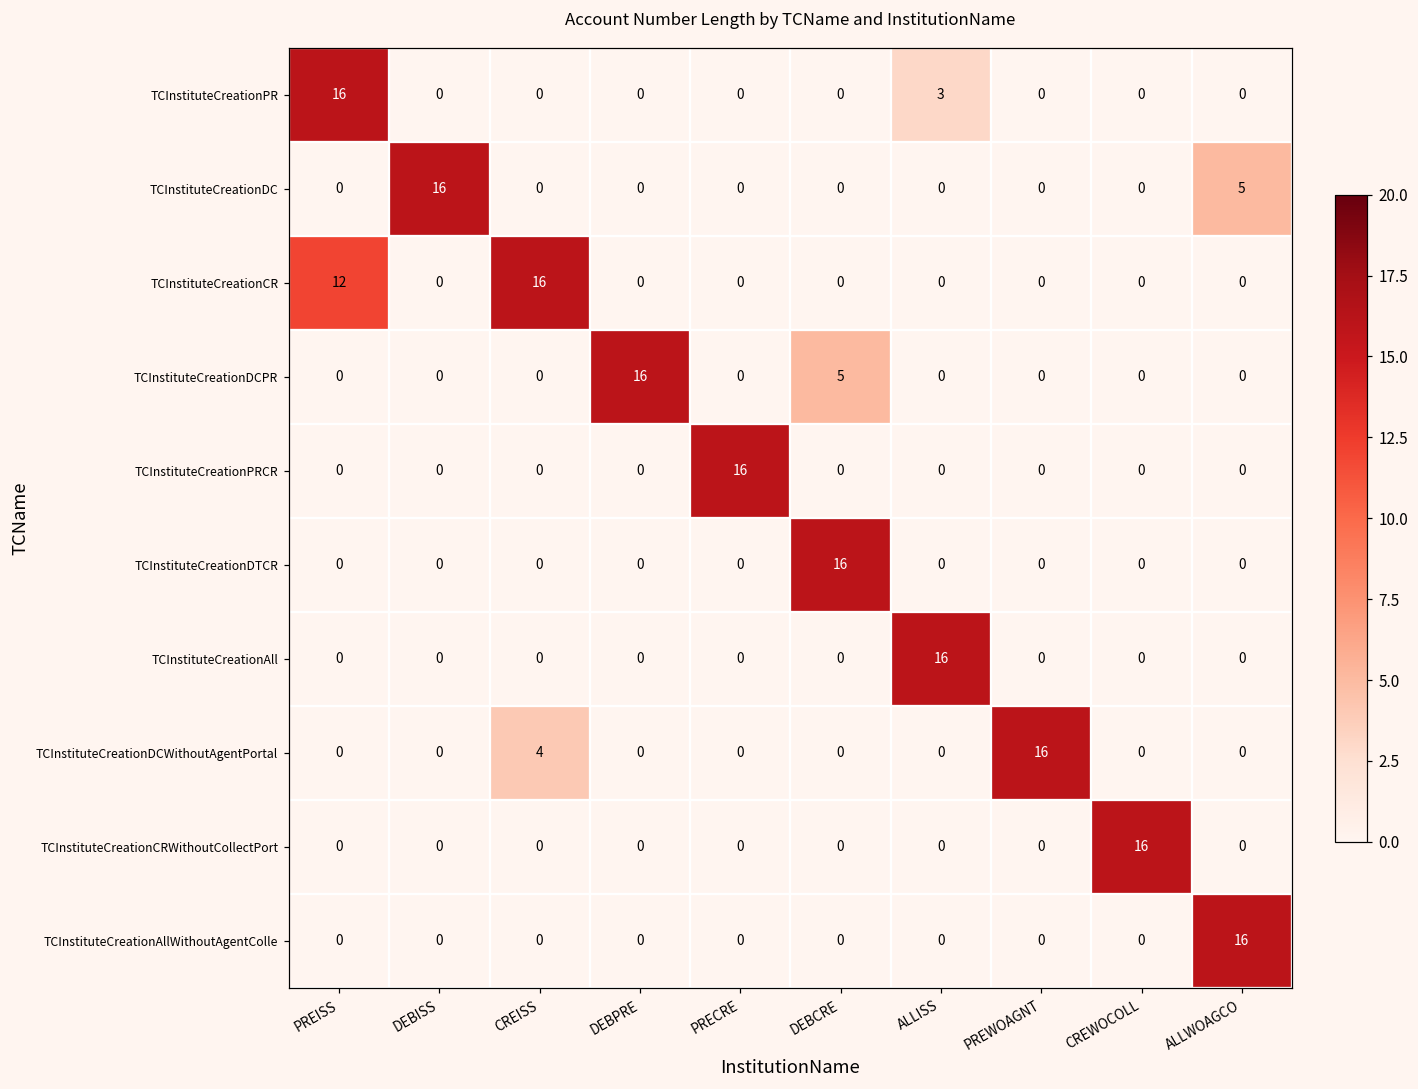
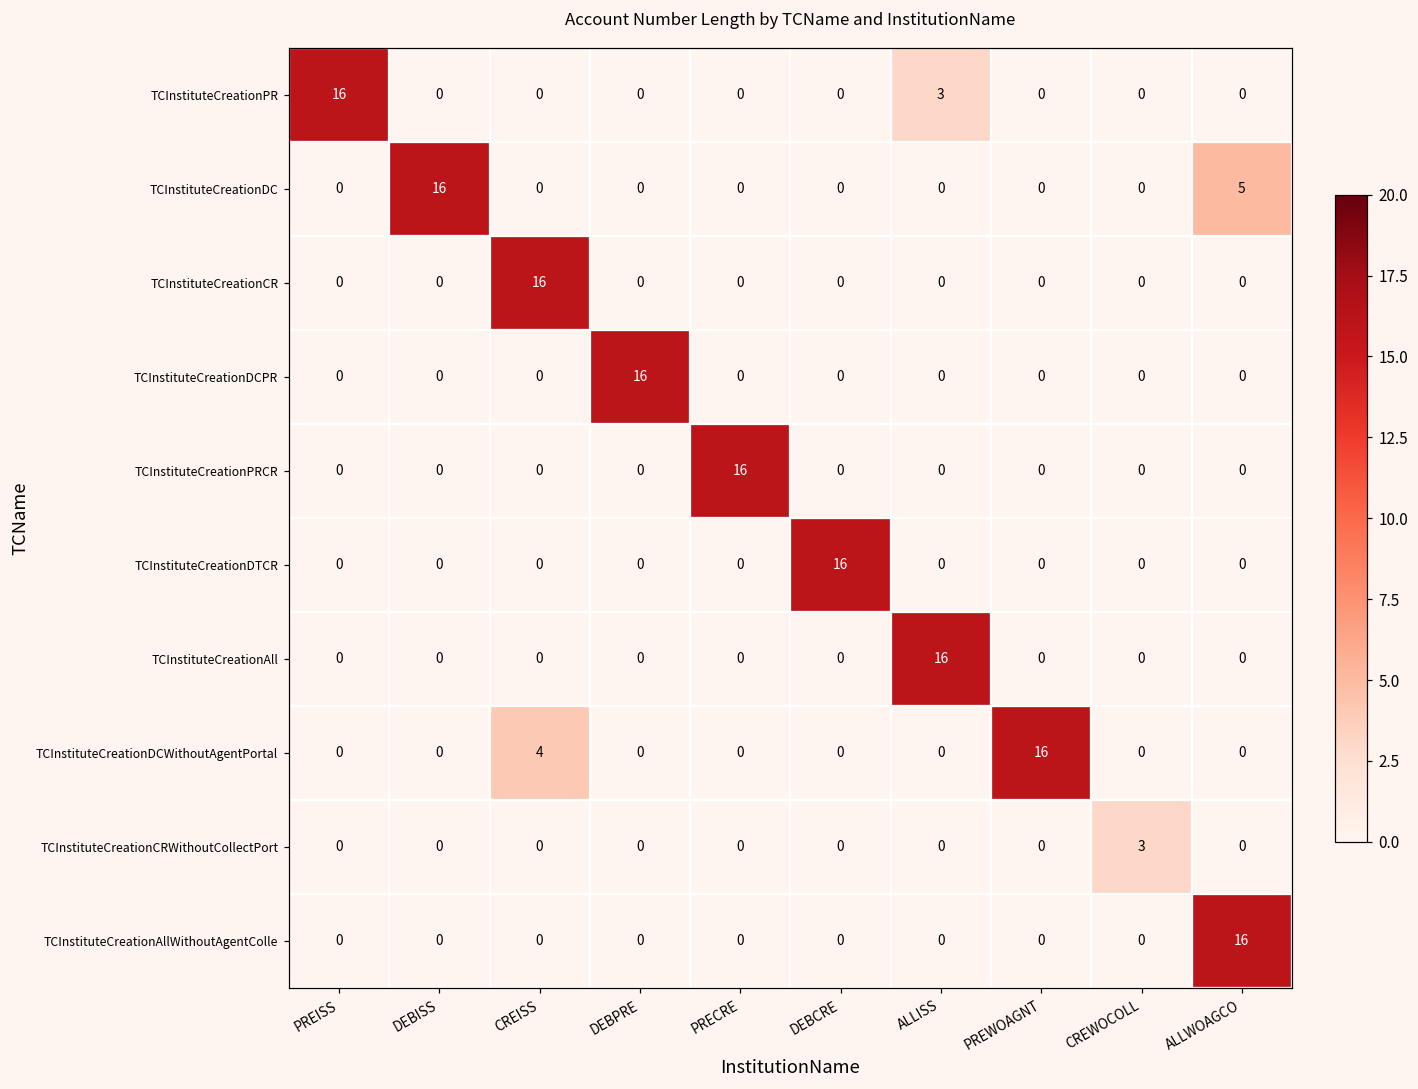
  {
    "TCInstituteCreationPR": {
      "PREISS": 16,
      "DEBISS": 0,
      "CREISS": 0,
      "DEBPRE": 0,
      "PRECRE": 0,
      "DEBCRE": 0,
      "ALLISS": 3,
      "PREWOAGNT": 0,
      "CREWOCOLL": 0,
      "ALLWOAGCO": 0
    },
    "TCInstituteCreationDC": {
      "PREISS": 0,
      "DEBISS": 16,
      "CREISS": 0,
      "DEBPRE": 0,
      "PRECRE": 0,
      "DEBCRE": 0,
      "ALLISS": 0,
      "PREWOAGNT": 0,
      "CREWOCOLL": 0,
      "ALLWOAGCO": 5
    },
    "TCInstituteCreationCR": {
-     "PREISS": 12,
+     "PREISS": 0,
      "DEBISS": 0,
      "CREISS": 16,
      "DEBPRE": 0,
      "PRECRE": 0,
      "DEBCRE": 0,
      "ALLISS": 0,
      "PREWOAGNT": 0,
      "CREWOCOLL": 0,
      "ALLWOAGCO": 0
    },
    "TCInstituteCreationDCPR": {
      "PREISS": 0,
      "DEBISS": 0,
      "CREISS": 0,
      "DEBPRE": 16,
      "PRECRE": 0,
-     "DEBCRE": 5,
+     "DEBCRE": 0,
      "ALLISS": 0,
      "PREWOAGNT": 0,
      "CREWOCOLL": 0,
      "ALLWOAGCO": 0
    },
    "TCInstituteCreationPRCR": {
      "PREISS": 0,
      "DEBISS": 0,
      "CREISS": 0,
      "DEBPRE": 0,
      "PRECRE": 16,
      "DEBCRE": 0,
      "ALLISS": 0,
      "PREWOAGNT": 0,
      "CREWOCOLL": 0,
      "ALLWOAGCO": 0
    },
    "TCInstituteCreationDTCR": {
      "PREISS": 0,
      "DEBISS": 0,
      "CREISS": 0,
      "DEBPRE": 0,
      "PRECRE": 0,
      "DEBCRE": 16,
      "ALLISS": 0,
      "PREWOAGNT": 0,
      "CREWOCOLL": 0,
      "ALLWOAGCO": 0
    },
    "TCInstituteCreationAll": {
      "PREISS": 0,
      "DEBISS": 0,
      "CREISS": 0,
      "DEBPRE": 0,
      "PRECRE": 0,
      "DEBCRE": 0,
      "ALLISS": 16,
      "PREWOAGNT": 0,
      "CREWOCOLL": 0,
      "ALLWOAGCO": 0
    },
    "TCInstituteCreationDCWithoutAgentPortal": {
      "PREISS": 0,
      "DEBISS": 0,
      "CREISS": 4,
      "DEBPRE": 0,
      "PRECRE": 0,
      "DEBCRE": 0,
      "ALLISS": 0,
      "PREWOAGNT": 16,
      "CREWOCOLL": 0,
      "ALLWOAGCO": 0
    },
    "TCInstituteCreationCRWithoutCollectPort": {
      "PREISS": 0,
      "DEBISS": 0,
      "CREISS": 0,
      "DEBPRE": 0,
      "PRECRE": 0,
      "DEBCRE": 0,
      "ALLISS": 0,
      "PREWOAGNT": 0,
-     "CREWOCOLL": 16,
+     "CREWOCOLL": 3,
      "ALLWOAGCO": 0
    },
    "TCInstituteCreationAllWithoutAgentColle": {
      "PREISS": 0,
      "DEBISS": 0,
      "CREISS": 0,
      "DEBPRE": 0,
      "PRECRE": 0,
      "DEBCRE": 0,
      "ALLISS": 0,
      "PREWOAGNT": 0,
      "CREWOCOLL": 0,
      "ALLWOAGCO": 16
    }
  }
